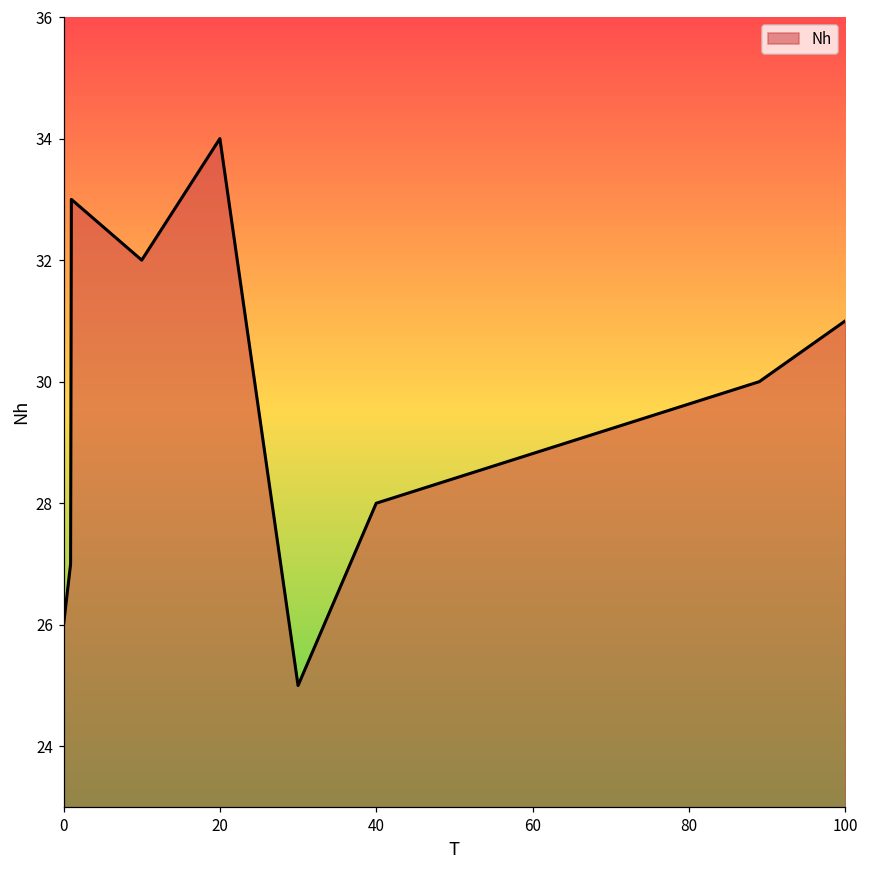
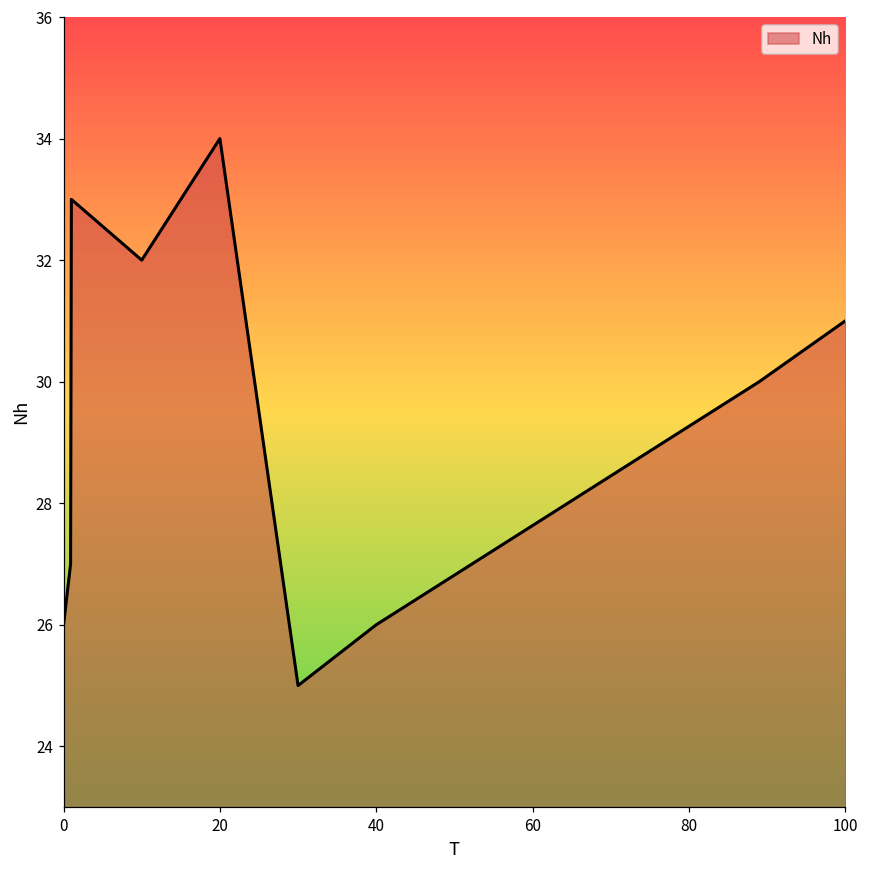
  {
    "0": 26,
    "20": 34,
-   "40": 28,
+   "40": 26,
    "100": 31
  }
